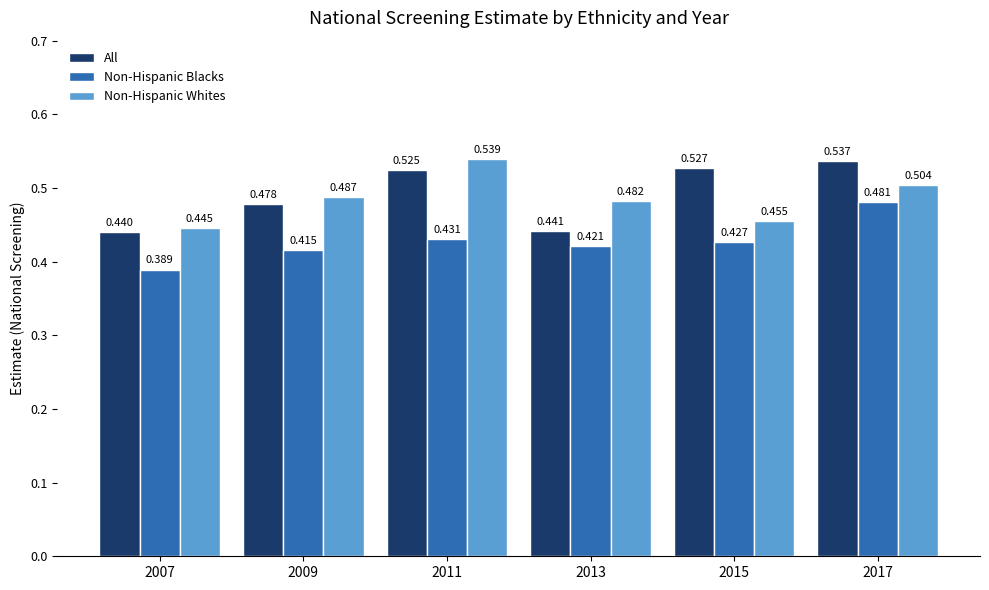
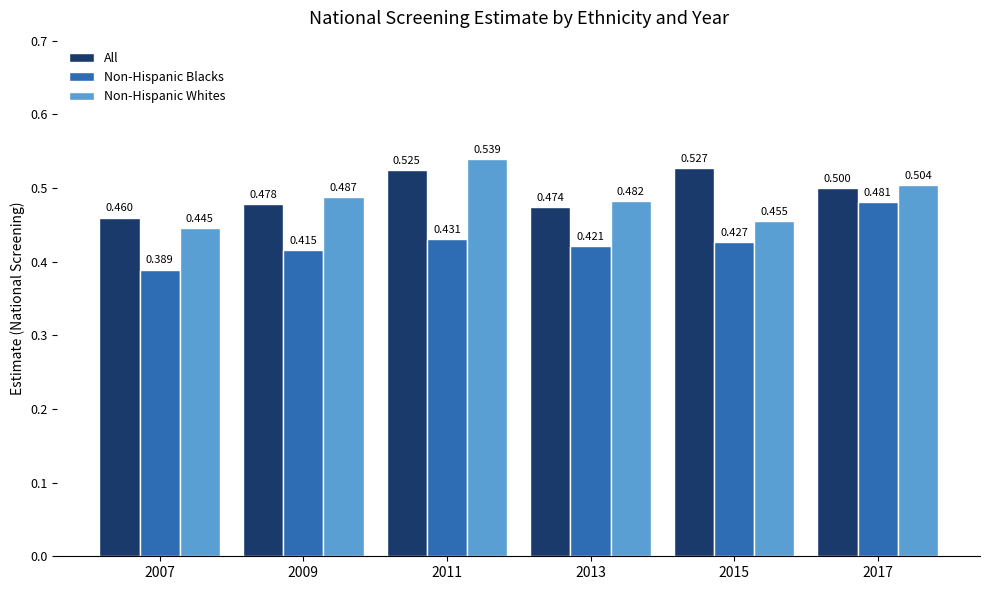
  {
    "All": {
-     "2007": 0.440,
+     "2007": 0.460,
      "2009": 0.478,
      "2011": 0.525,
-     "2013": 0.441,
+     "2013": 0.474,
      "2015": 0.527,
-     "2017": 0.537
+     "2017": 0.500
    },
    "Non-Hispanic Blacks": {
      "2007": 0.389,
      "2009": 0.415,
      "2011": 0.431,
      "2013": 0.421,
      "2015": 0.427,
      "2017": 0.481
    },
    "Non-Hispanic Whites": {
      "2007": 0.445,
      "2009": 0.487,
      "2011": 0.539,
      "2013": 0.482,
      "2015": 0.455,
      "2017": 0.504
    }
  }
